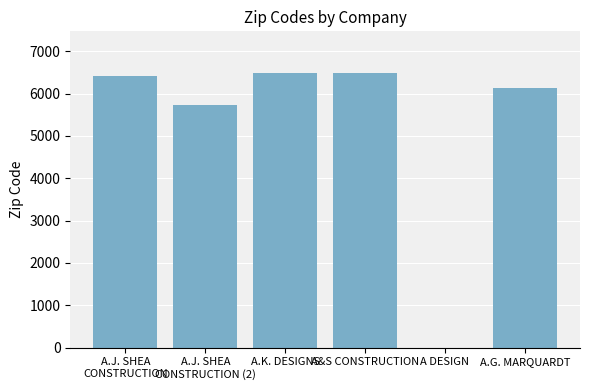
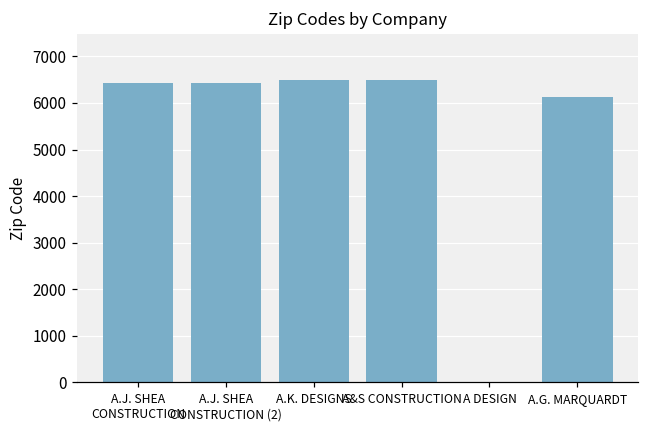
  {
-   "A.J. SHEA CONSTRUCTION (2)": 5700,
+   "A.J. SHEA CONSTRUCTION (2)": 6400,
    "A.K. DESIGNS": 6500,
    "A&S CONSTRUCTION": 6500,
    "A DESIGN": 0,
    "A.G. MARQUARDT": 6100
  }
